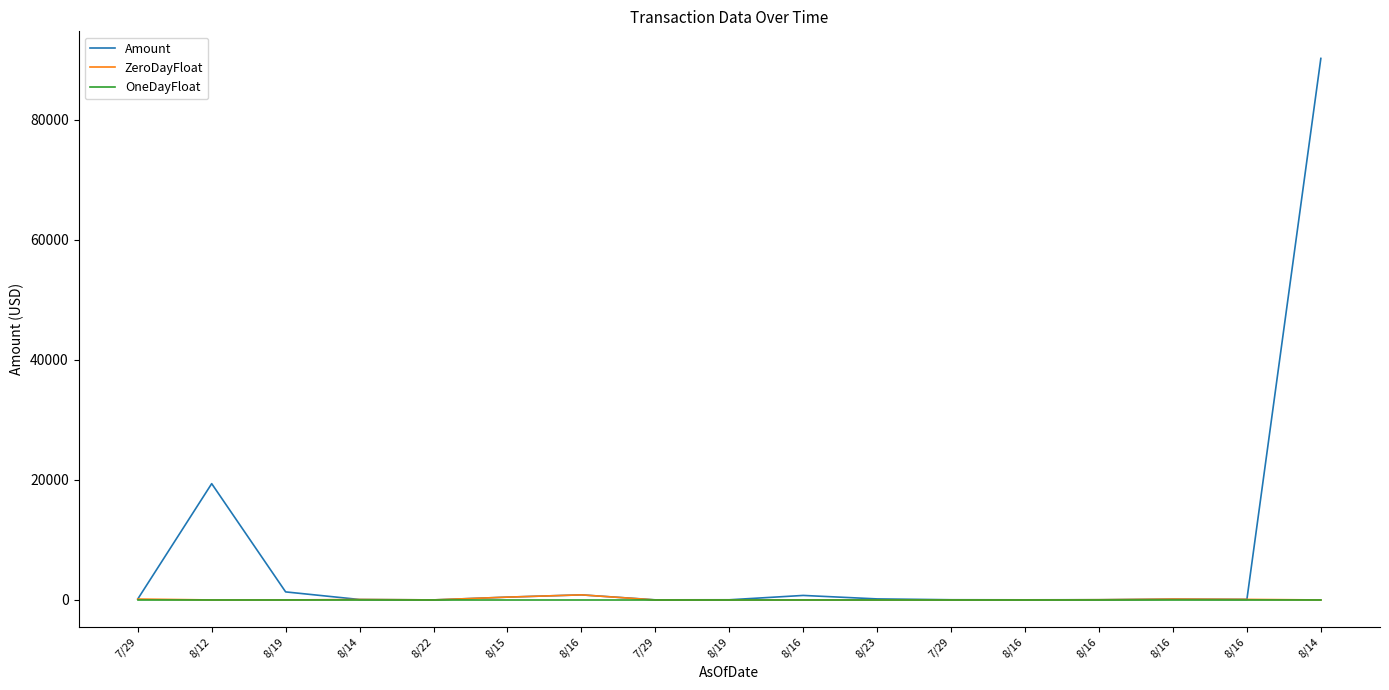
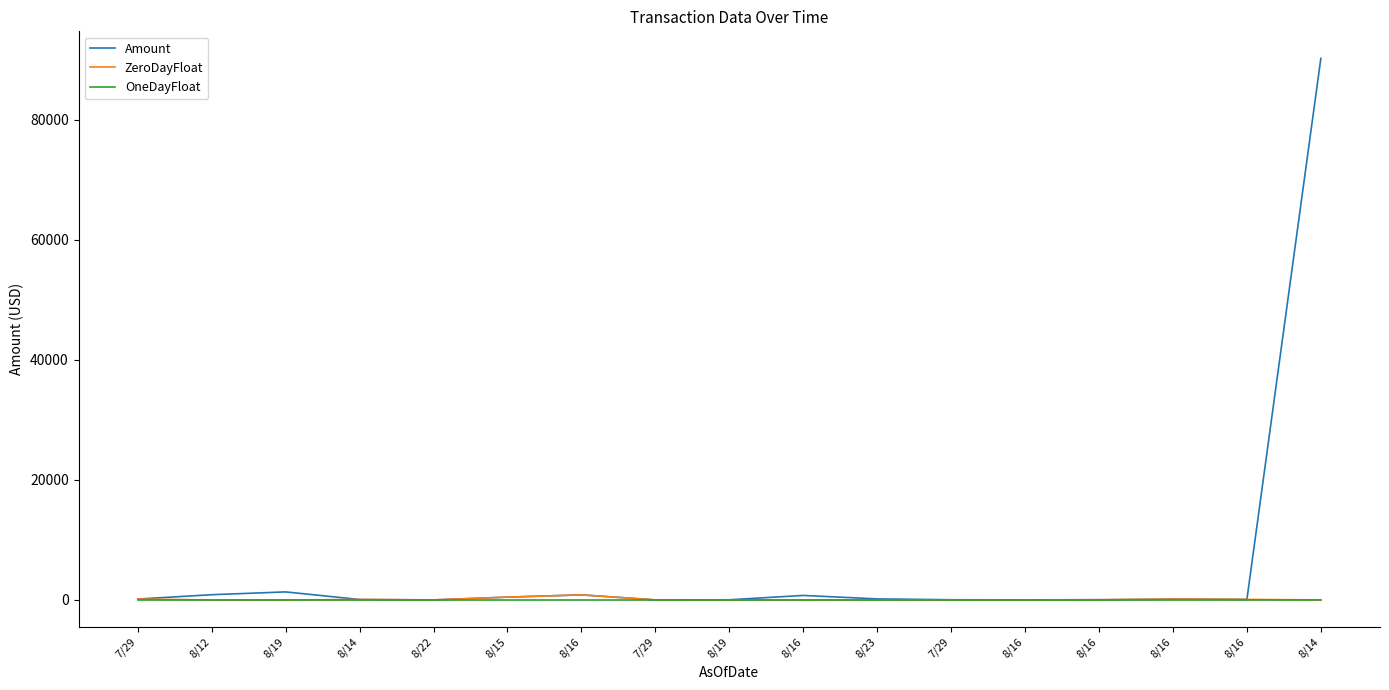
  {
    "Amount": {
-     "8/12": 19000
+     "8/12": 1000
    },
    "OneDayFloat": {
      "8/15": 0
    }
  }
